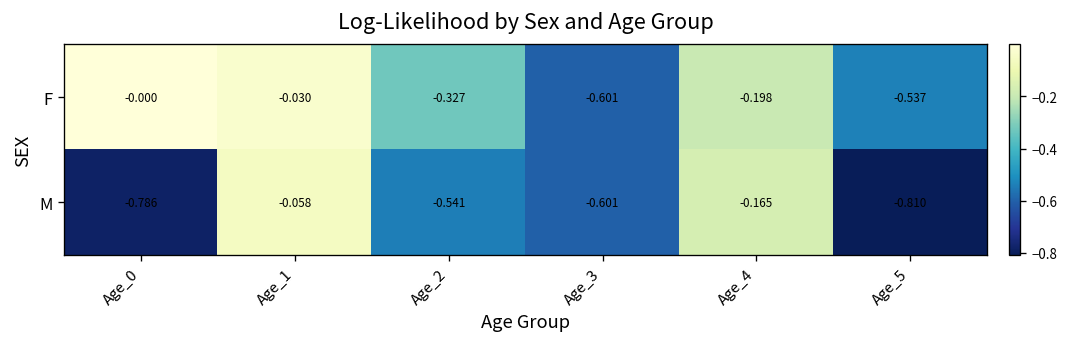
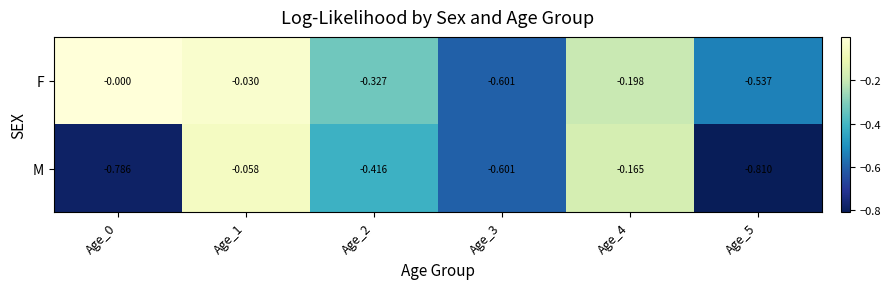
  {
    "F": {
      "Age_0": -0.000,
      "Age_1": -0.030,
      "Age_2": -0.327,
      "Age_3": -0.601,
      "Age_4": -0.198,
      "Age_5": -0.537
    },
    "M": {
      "Age_0": -0.786,
      "Age_1": -0.058,
-     "Age_2": -0.541,
+     "Age_2": -0.416,
      "Age_3": -0.601,
      "Age_4": -0.165,
      "Age_5": -0.810
    }
  }
